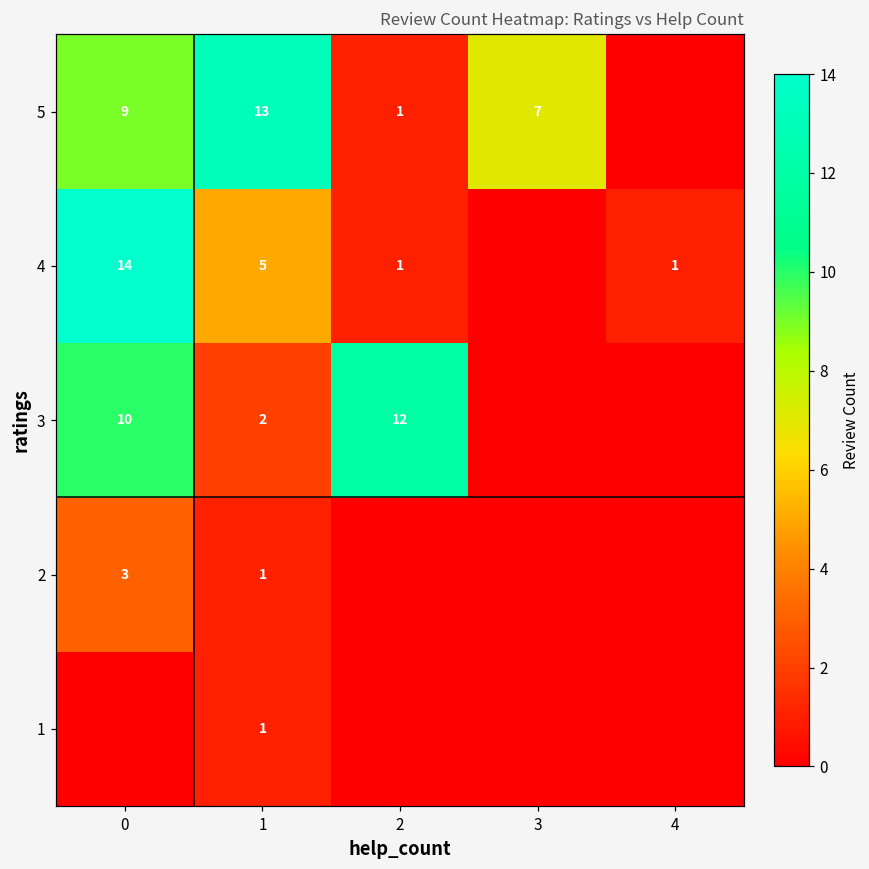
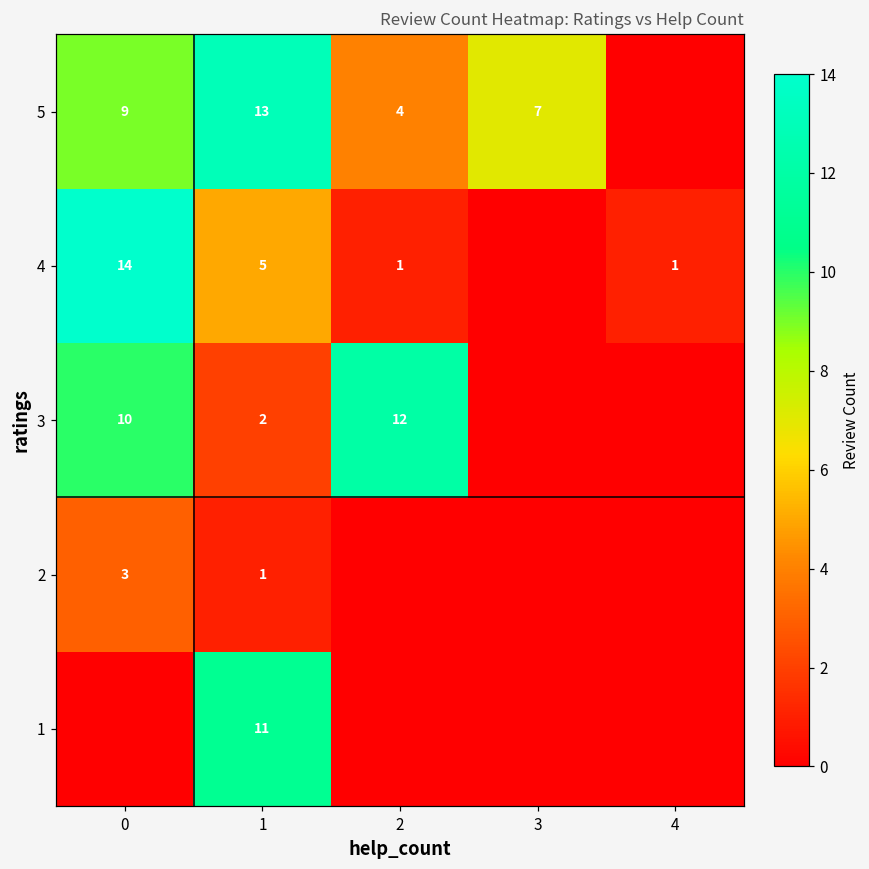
  {
    "5": {
      "0": 9,
      "1": 13,
-     "2": 1,
+     "2": 4,
      "3": 7
    },
    "4": {
      "0": 14,
      "1": 5,
      "2": 1,
      "4": 1
    },
    "3": {
      "0": 10,
      "1": 2,
      "2": 12
    },
    "2": {
      "0": 3,
      "1": 1
    },
    "1": {
-     "1": 1
+     "1": 11
    }
  }
